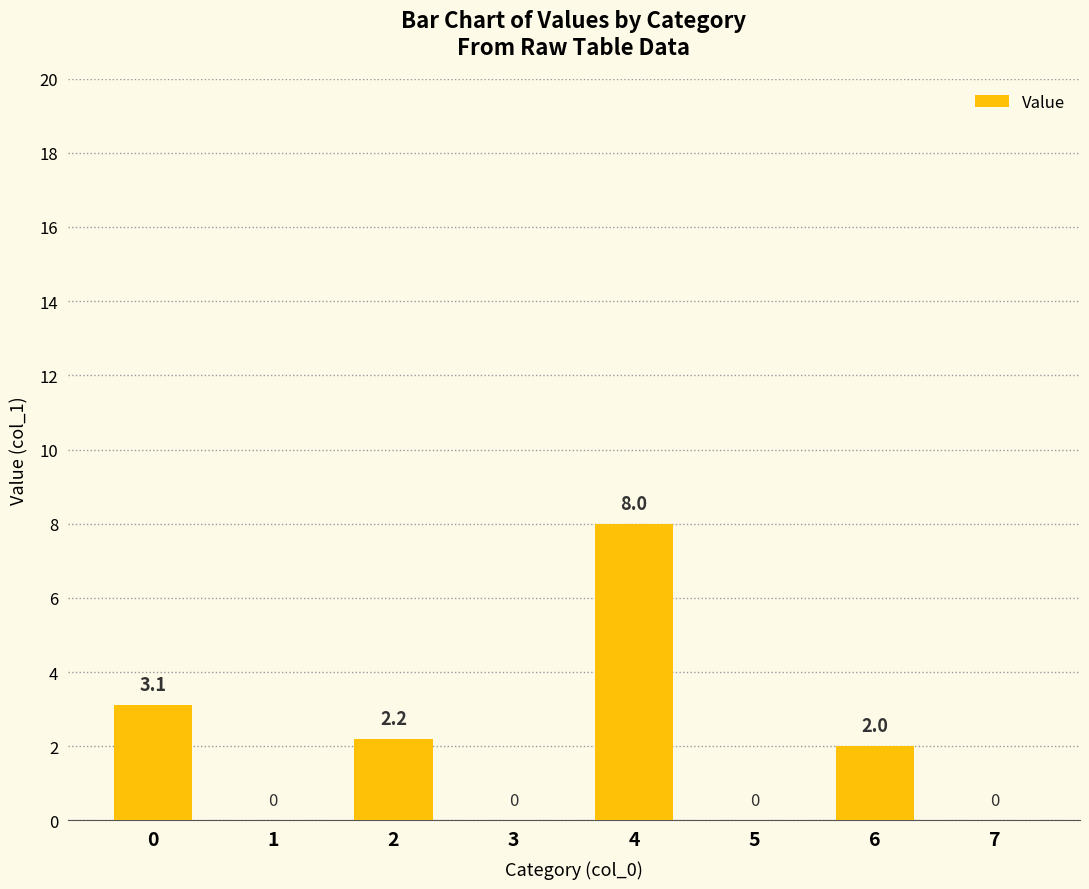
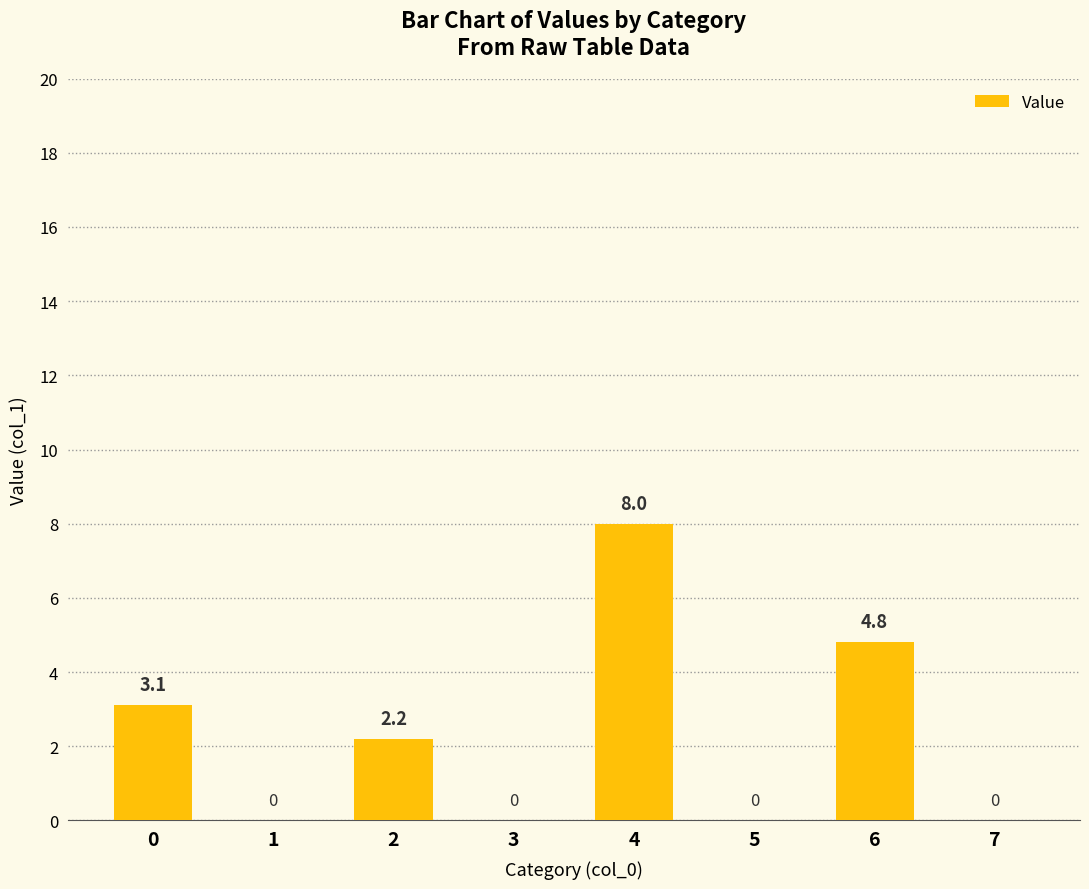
  {
    "0": 3.1,
    "1": 0,
    "2": 2.2,
    "3": 0,
    "4": 8.0,
    "5": 0,
-   "6": 2.0,
+   "6": 4.8,
    "7": 0
  }
